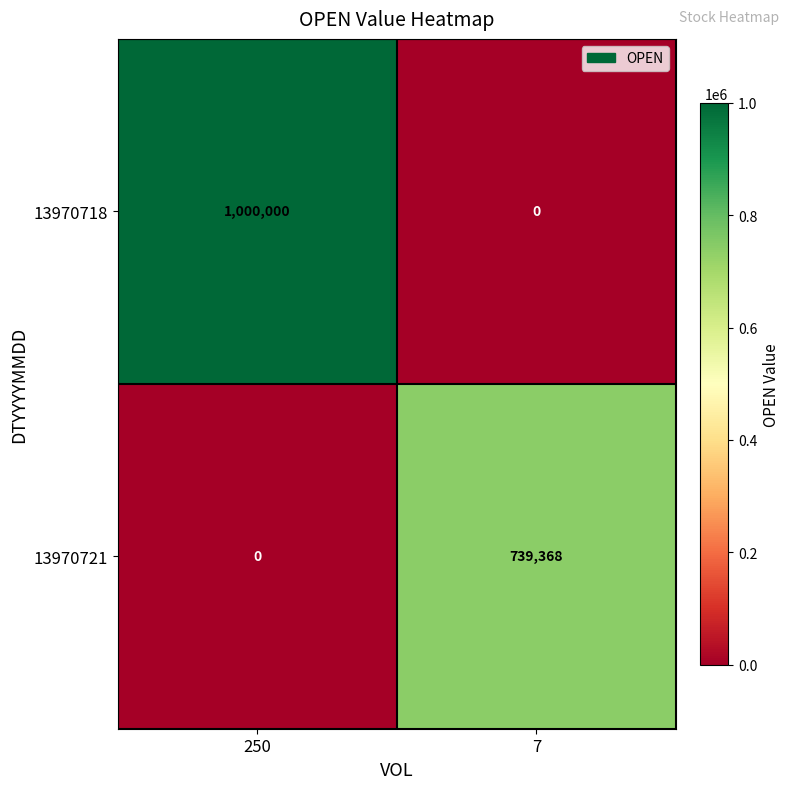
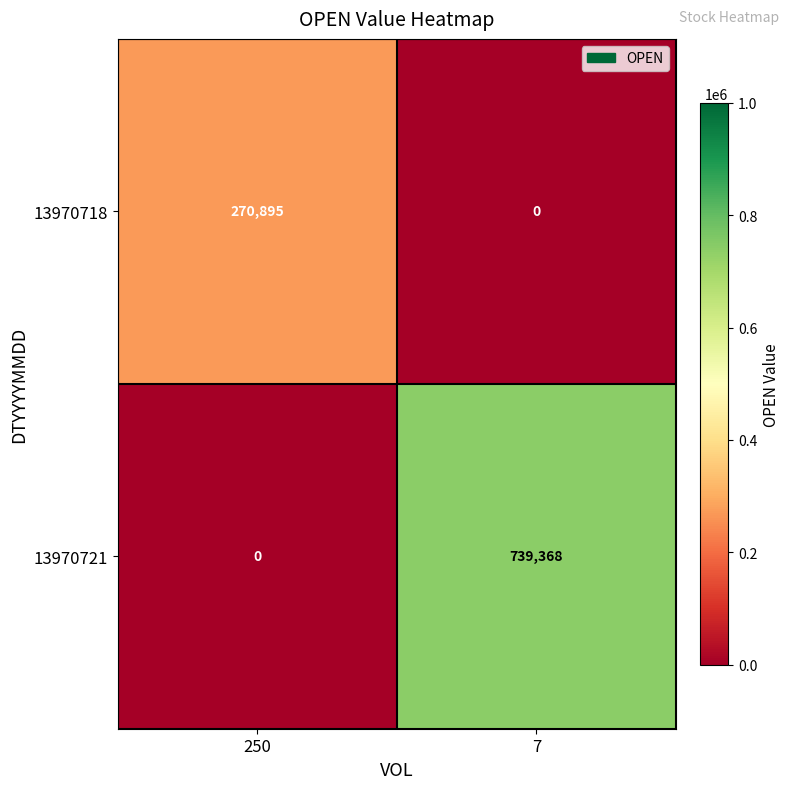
  {
    "13970718": {
-     "250": "1,000,000",
+     "250": "270,895",
      "7": "0"
    },
    "13970721": {
      "250": "0",
      "7": "739,368"
    }
  }
